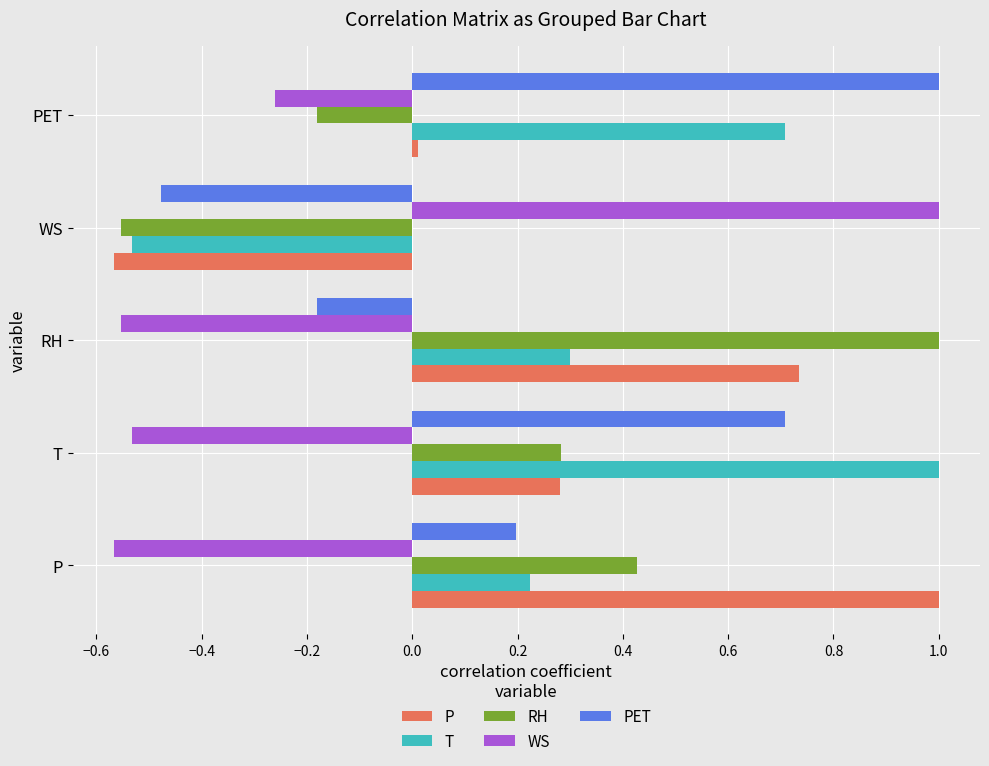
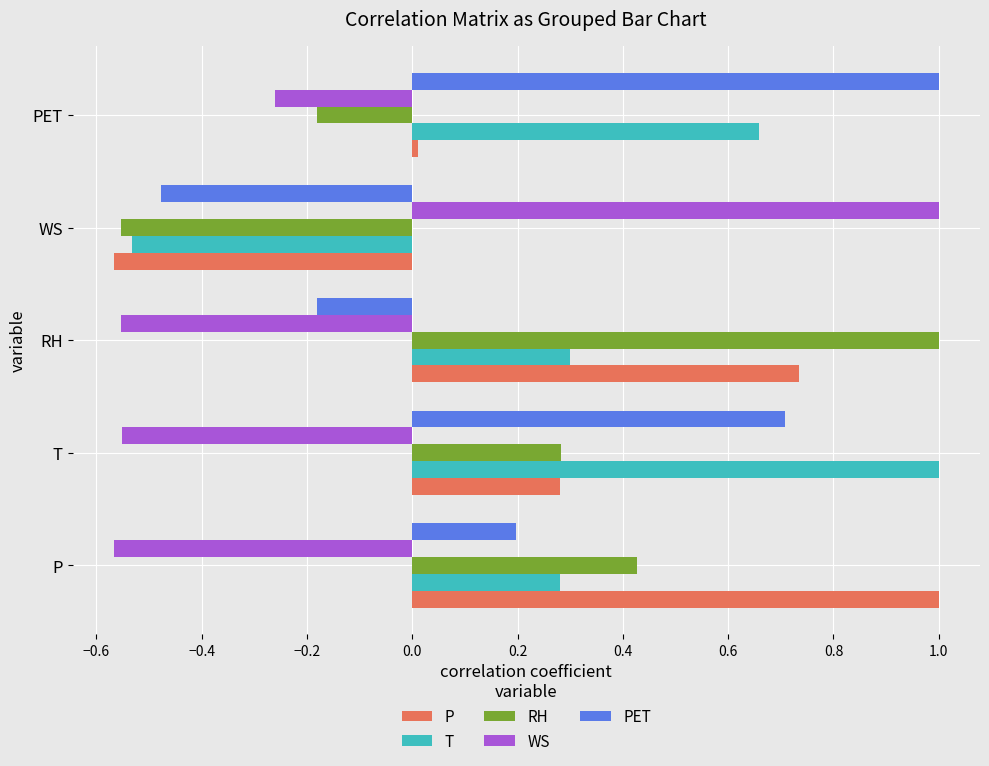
  {
    "P": {
      "PET": 0.01,
      "WS": -0.57,
      "RH": 0.73,
      "T": 0.28,
      "P": 1.00
    },
    "T": {
-     "PET": 0.71,
+     "PET": 0.66,
      "WS": -0.53,
      "RH": 0.30,
      "T": 1.00,
-     "P": 0.22
+     "P": 0.28
    },
    "RH": {
      "PET": -0.18,
      "WS": -0.55,
      "RH": 1.00,
      "T": 0.28,
      "P": 0.43
    },
    "WS": {
      "PET": -0.26,
      "WS": 1.00,
      "RH": -0.55,
-     "T": -0.53,
+     "T": -0.55,
      "P": -0.57
    },
    "PET": {
      "PET": 1.00,
      "WS": -0.48,
      "RH": -0.18,
      "T": 0.71,
      "P": 0.20
    }
  }
